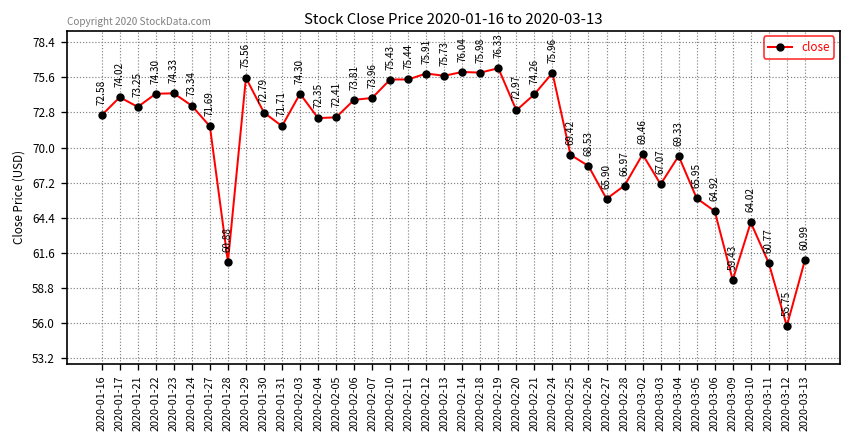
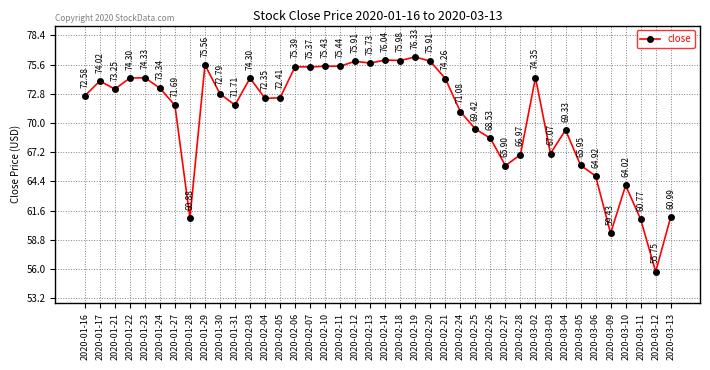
  {
    "2020-01-16": 72.58,
    "2020-01-17": 74.02,
    "2020-01-21": 73.25,
    "2020-01-22": 74.30,
    "2020-01-23": 74.33,
    "2020-01-24": 73.34,
    "2020-01-27": 71.69,
    "2020-01-28": 60.88,
    "2020-01-29": 75.56,
    "2020-01-30": 72.79,
    "2020-01-31": 71.71,
    "2020-02-03": 74.30,
    "2020-02-04": 72.35,
    "2020-02-05": 72.41,
-   "2020-02-06": 73.81,
-   "2020-02-07": 73.96,
+   "2020-02-06": 75.39,
+   "2020-02-07": 75.37,
    "2020-02-10": 75.43,
    "2020-02-11": 75.44,
    "2020-02-12": 75.91,
    "2020-02-13": 75.73,
    "2020-02-14": 76.04,
    "2020-02-18": 75.98,
    "2020-02-19": 76.33,
-   "2020-02-20": 72.97,
+   "2020-02-20": 75.91,
    "2020-02-21": 74.26,
-   "2020-02-24": 75.96,
+   "2020-02-24": 71.08,
    "2020-02-25": 69.42,
    "2020-02-26": 68.53,
    "2020-02-27": 65.90,
    "2020-02-28": 66.97,
-   "2020-03-02": 69.46,
+   "2020-03-02": 74.35,
    "2020-03-03": 67.07,
    "2020-03-04": 69.33,
    "2020-03-05": 65.95,
    "2020-03-06": 64.92,
    "2020-03-09": 59.43,
    "2020-03-10": 64.02,
    "2020-03-11": 60.77,
    "2020-03-12": 55.75,
    "2020-03-13": 60.99
  }
